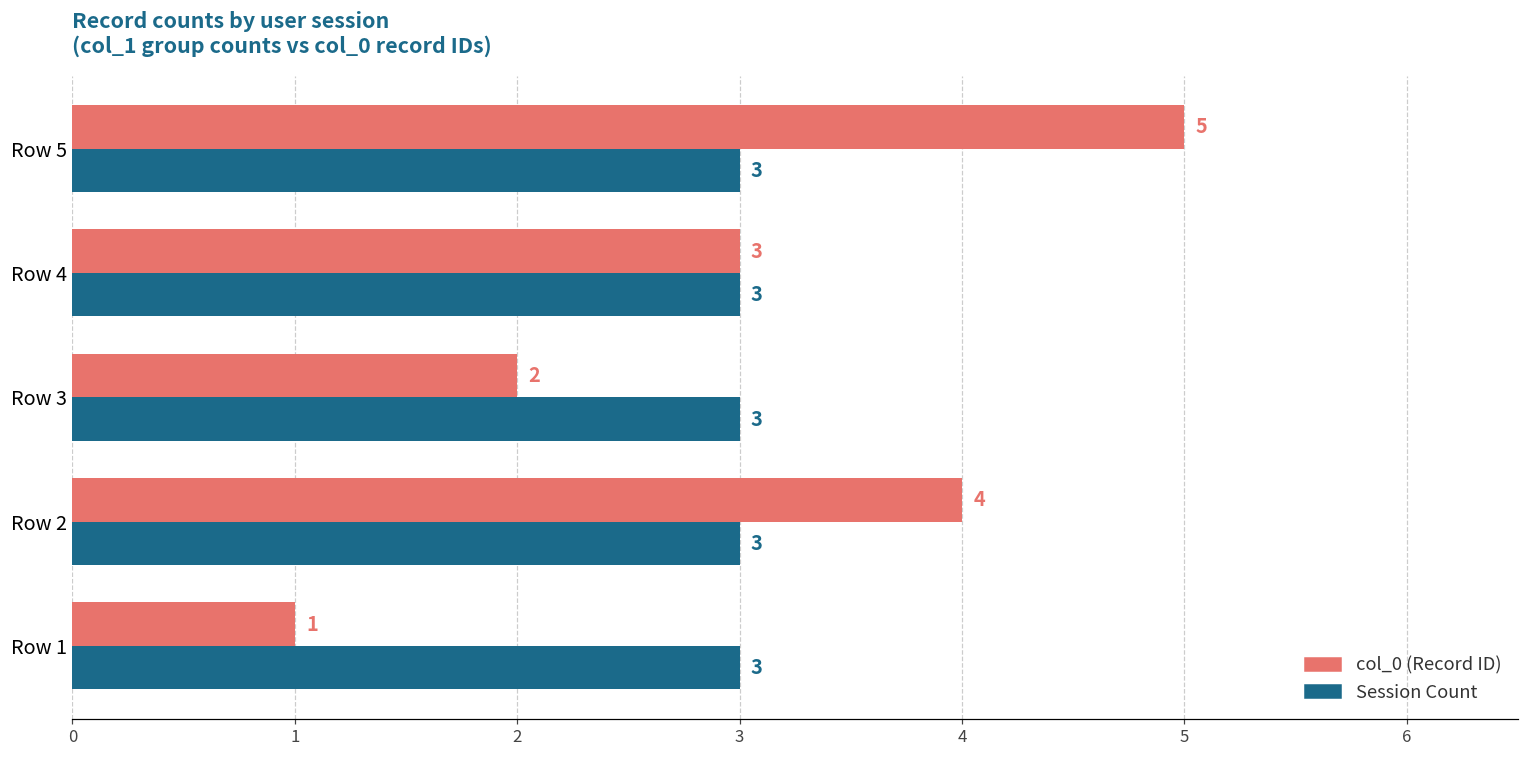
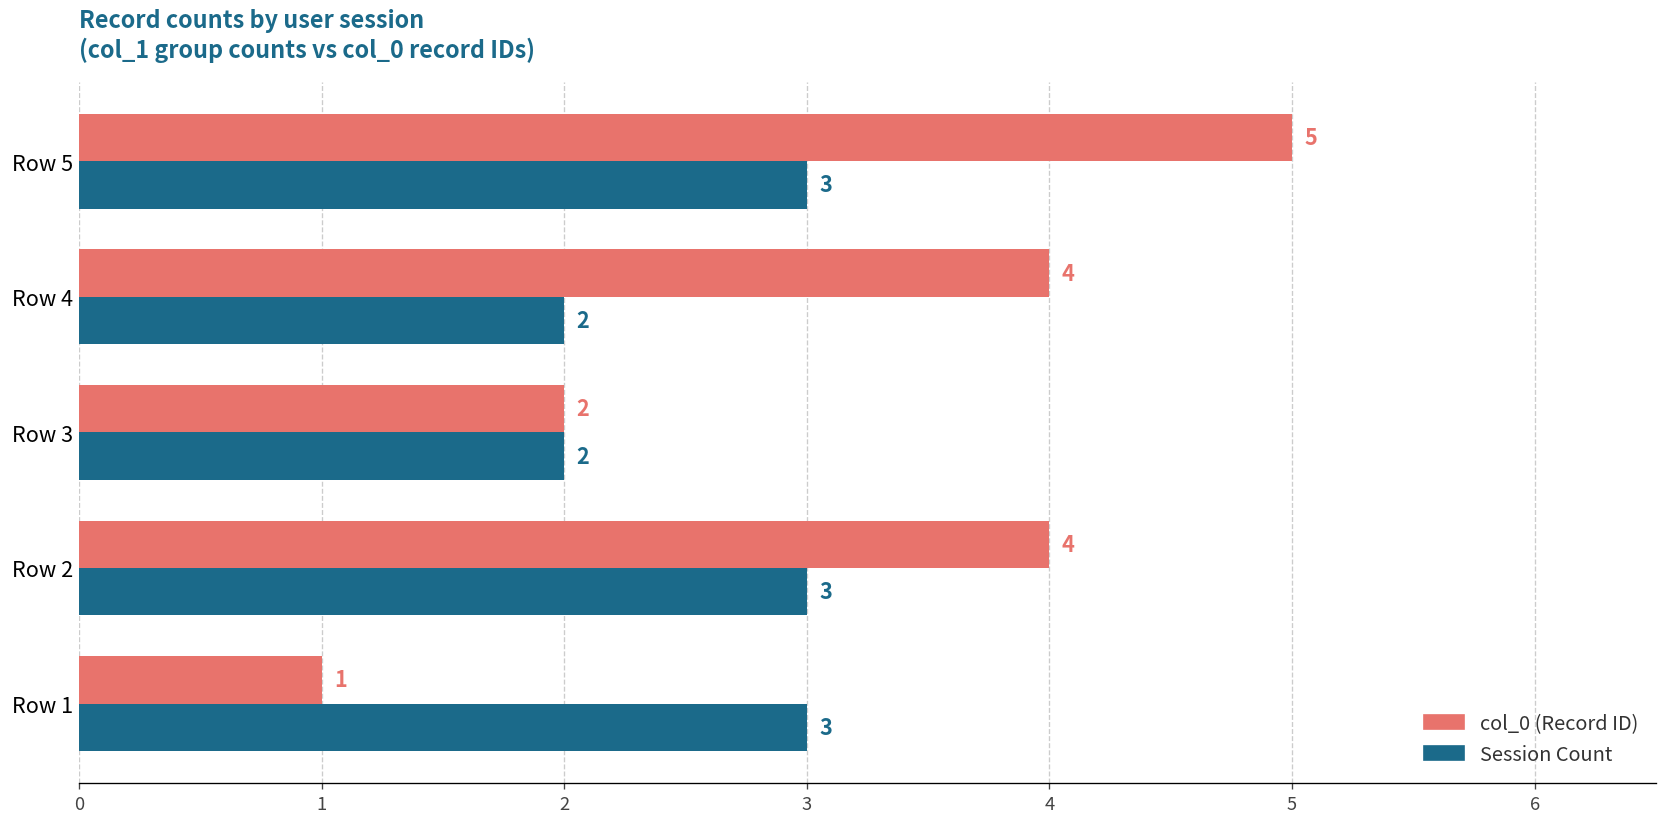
  {
    "col_0 (Record ID)": {
      "Row 5": 5,
-     "Row 4": 3,
+     "Row 4": 4,
      "Row 3": 2,
      "Row 2": 4,
      "Row 1": 1
    },
    "Session Count": {
      "Row 5": 3,
-     "Row 4": 3,
-     "Row 3": 3,
+     "Row 4": 2,
+     "Row 3": 2,
      "Row 2": 3,
      "Row 1": 3
    }
  }
